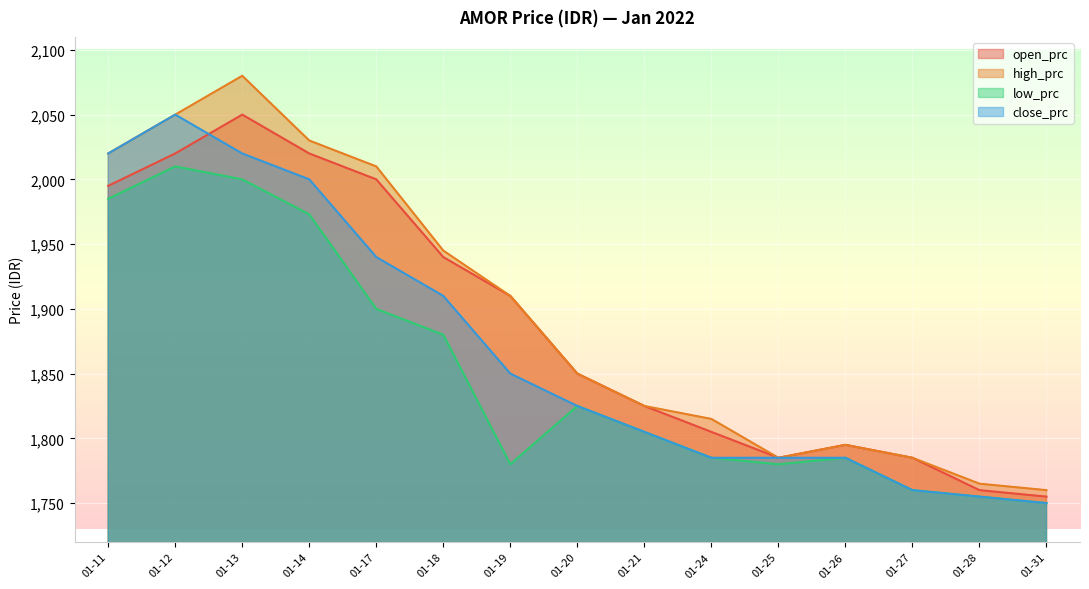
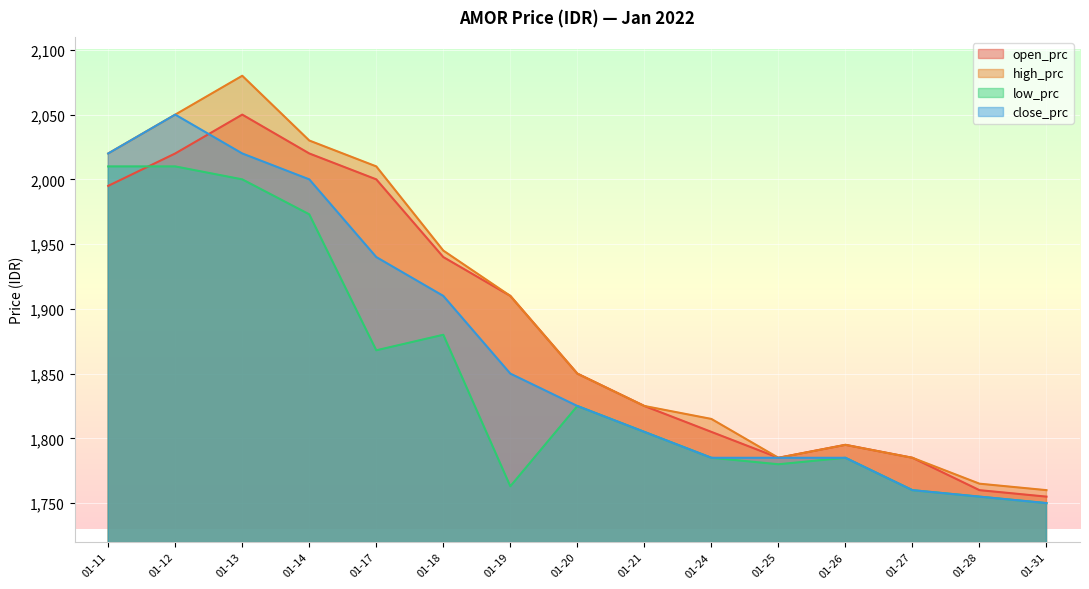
  {
    "low_prc": {
-     "01-11": "1,985",
+     "01-11": "2,010",
      "01-12": "2,010",
      "01-13": "2,000",
      "01-14": "1,973",
-     "01-17": "1,900",
+     "01-17": "1,868",
      "01-18": "1,880",
-     "01-19": "1,780",
+     "01-19": "1,763",
      "01-25": "1,780"
    },
    "close_prc": {
      "01-13": "2,020",
      "01-14": "2,000",
      "01-17": "1,940",
      "01-18": "1,910",
      "01-19": "1,850"
    }
  }
